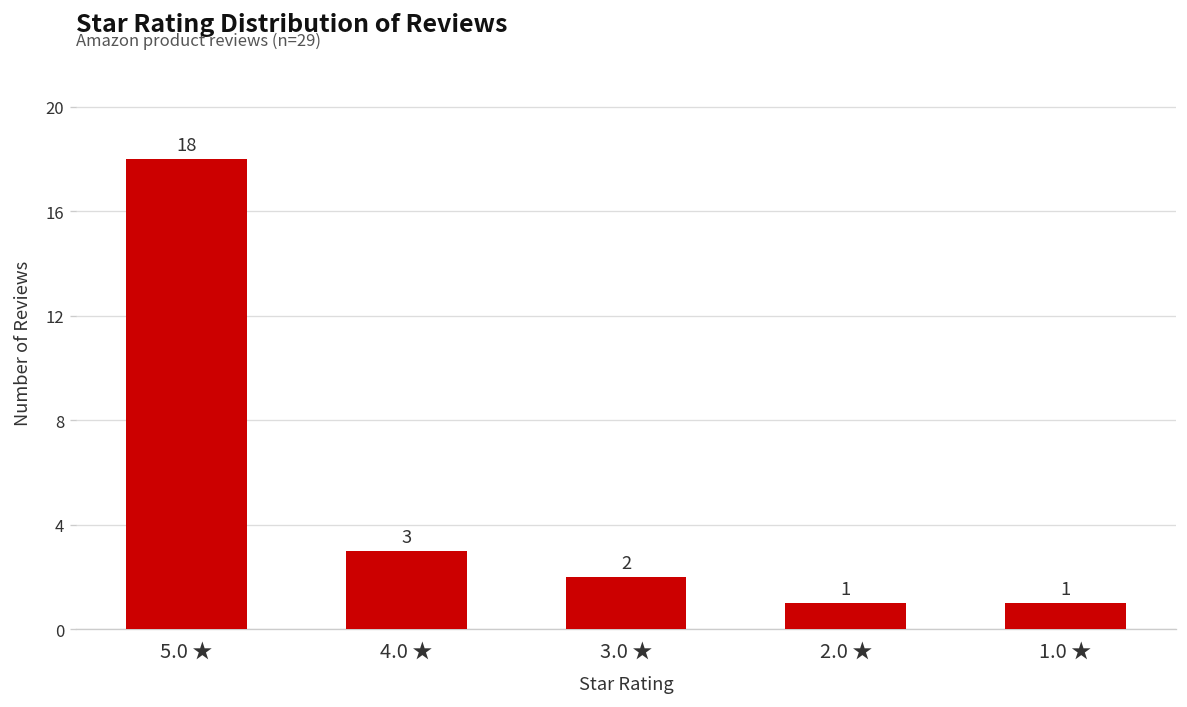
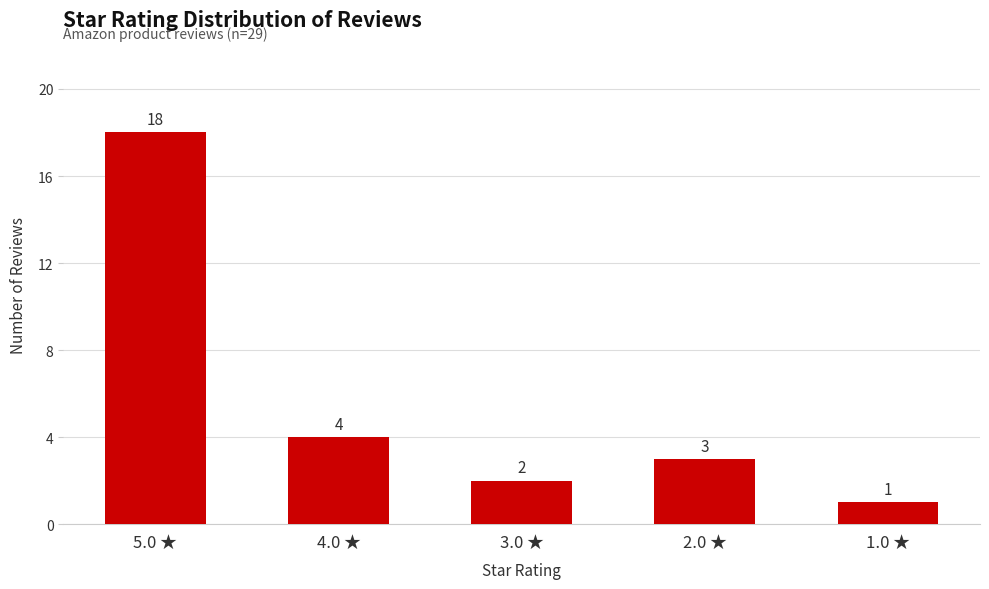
  {
    "5.0 ★": 18,
-   "4.0 ★": 3,
+   "4.0 ★": 4,
    "3.0 ★": 2,
-   "2.0 ★": 1,
+   "2.0 ★": 3,
    "1.0 ★": 1
  }
